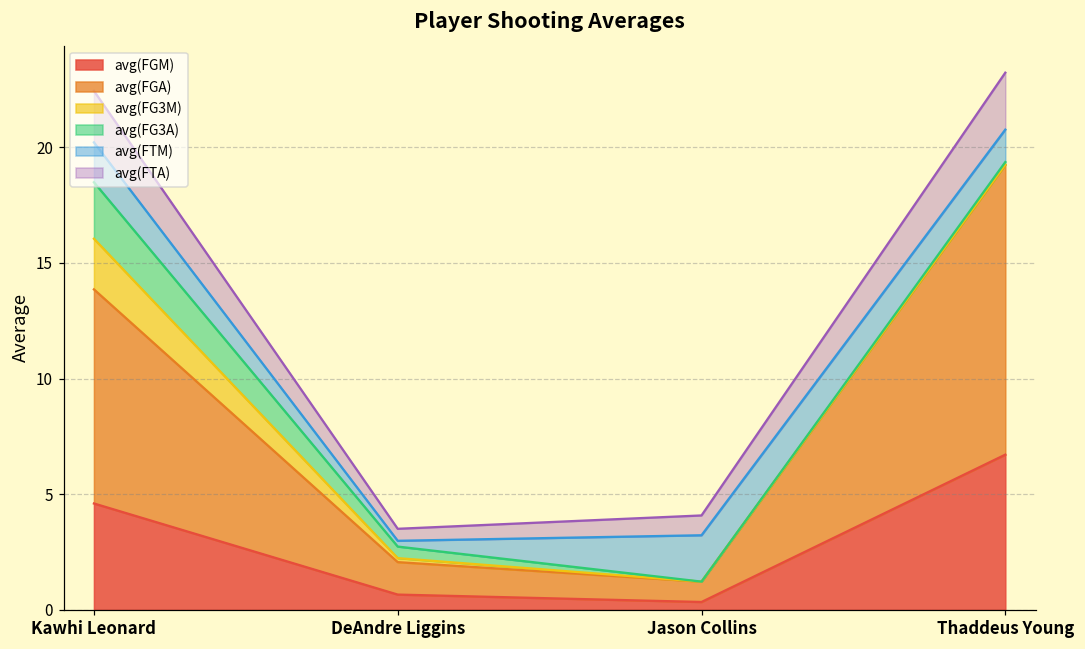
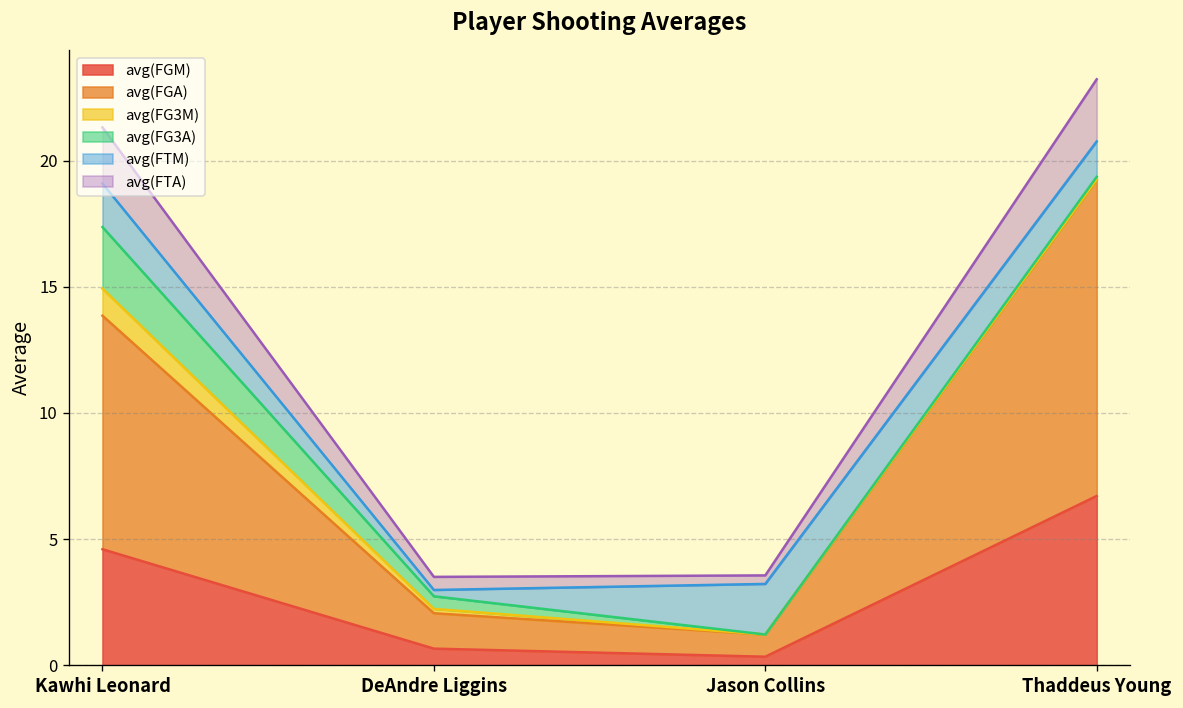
  {
    "avg(FG3M)": {
-     "Kawhi Leonard": 2.2,
+     "Kawhi Leonard": 1.1,
      "DeAndre Liggins": 0.2
    },
    "avg(FG3A)": {
      "DeAndre Liggins": 0.5
    },
    "avg(FTM)": {
      "DeAndre Liggins": 0.3,
      "Jason Collins": 2.0,
      "Thaddeus Young": 1.4
    },
    "avg(FTA)": {
      "DeAndre Liggins": 0.5,
-     "Jason Collins": 0.9,
+     "Jason Collins": 0.3,
      "Thaddeus Young": 2.5
    }
  }
